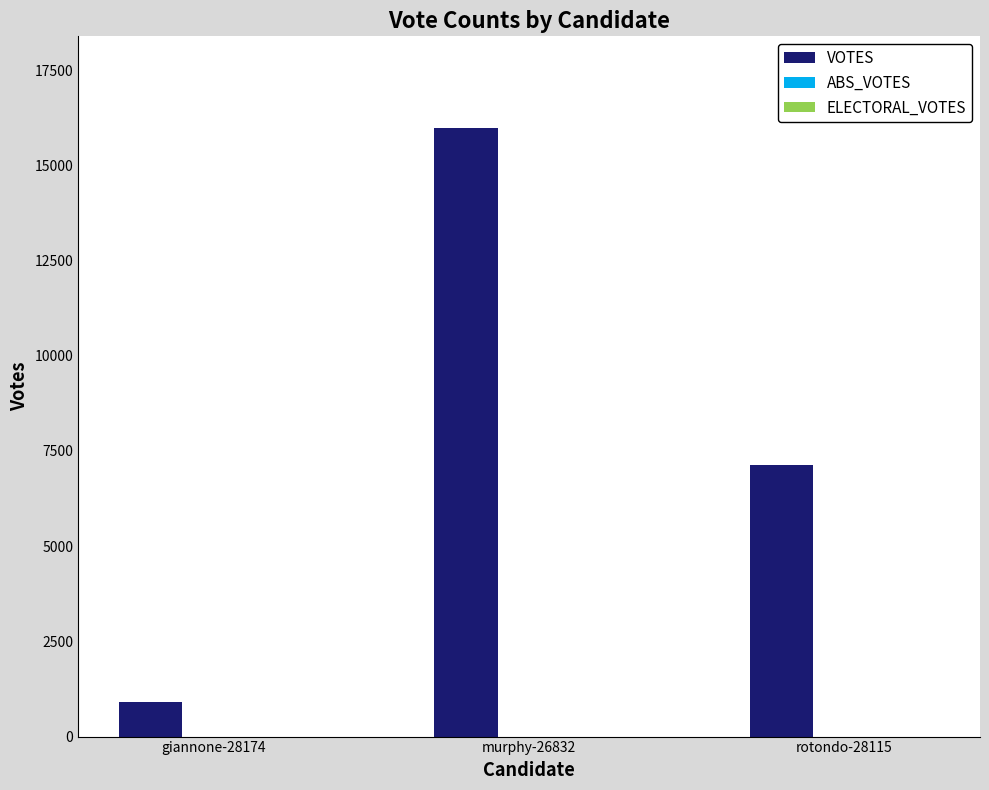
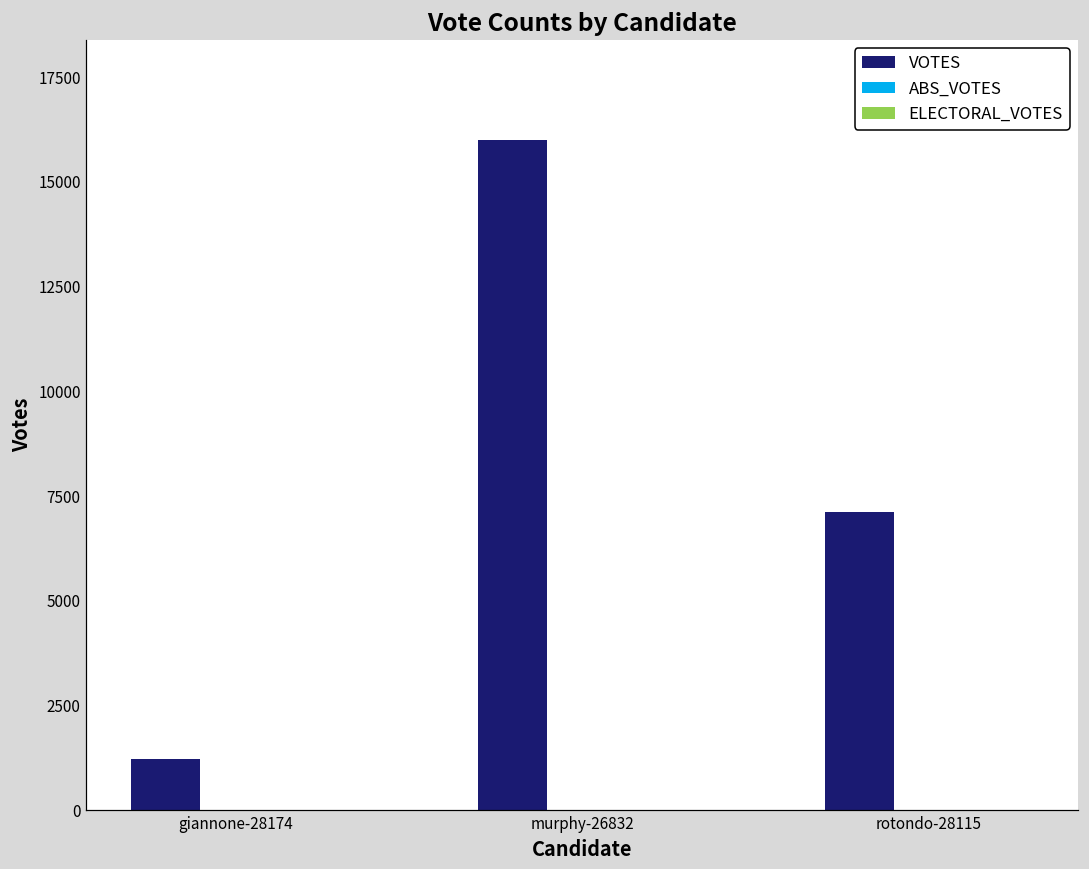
  {
    "VOTES": {
-     "giannone-28174": 900,
+     "giannone-28174": 1200,
      "murphy-26832": 16000,
      "rotondo-28115": 7100
    },
    "ABS_VOTES": {
      "giannone-28174": 0,
      "murphy-26832": 0,
      "rotondo-28115": 0
    },
    "ELECTORAL_VOTES": {
      "giannone-28174": 0,
      "murphy-26832": 0,
      "rotondo-28115": 0
    }
  }
